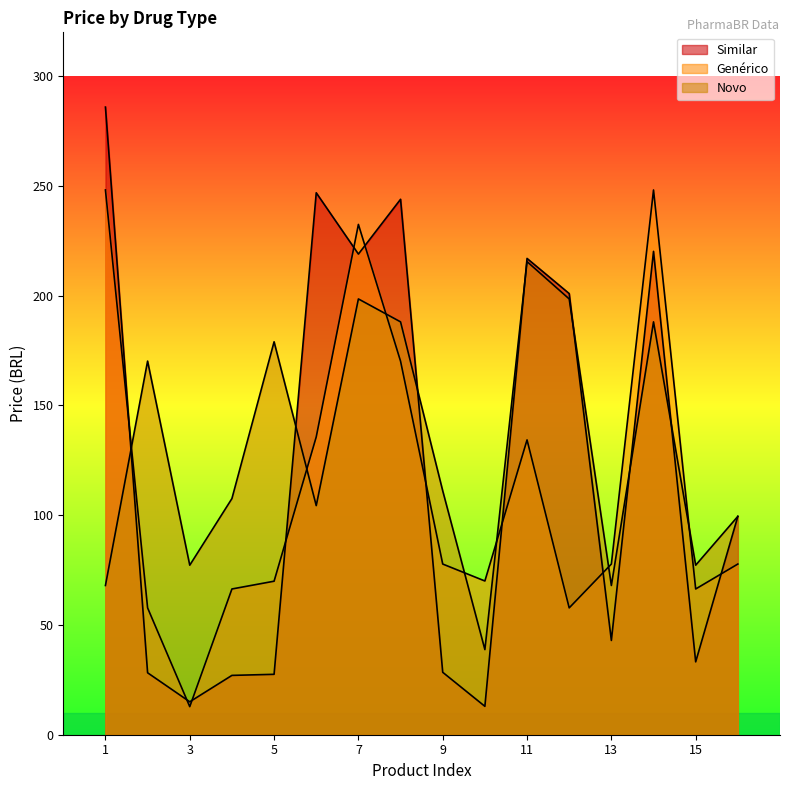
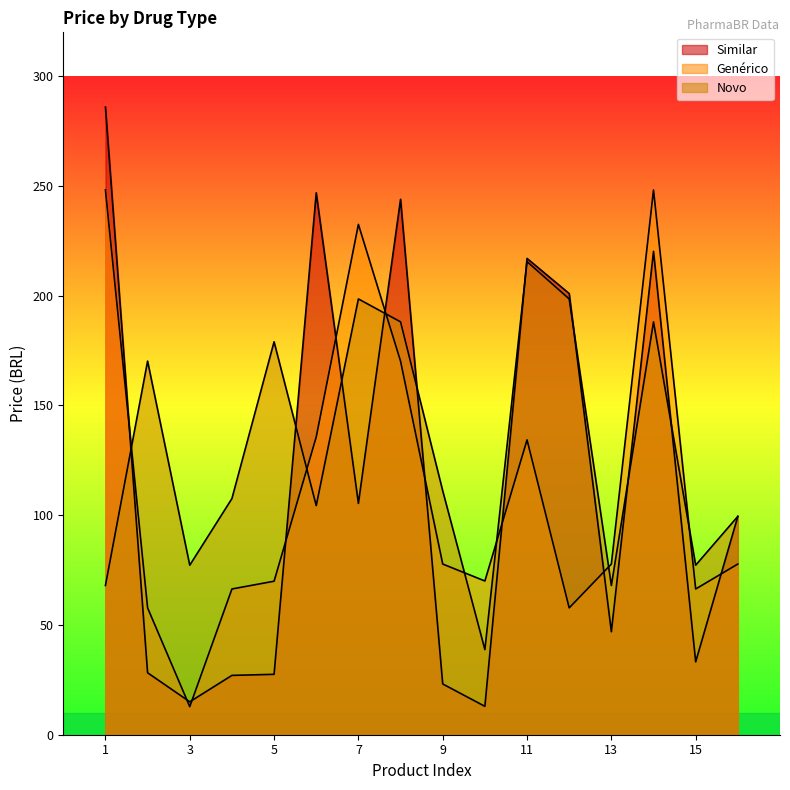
  {
    "Similar": {
      "1": 286,
      "3": 15,
      "5": 28,
-     "7": 219,
-     "9": 28,
+     "7": 105,
+     "9": 23,
      "11": 217,
-     "13": 43,
+     "13": 47,
      "15": 33
    }
  }
